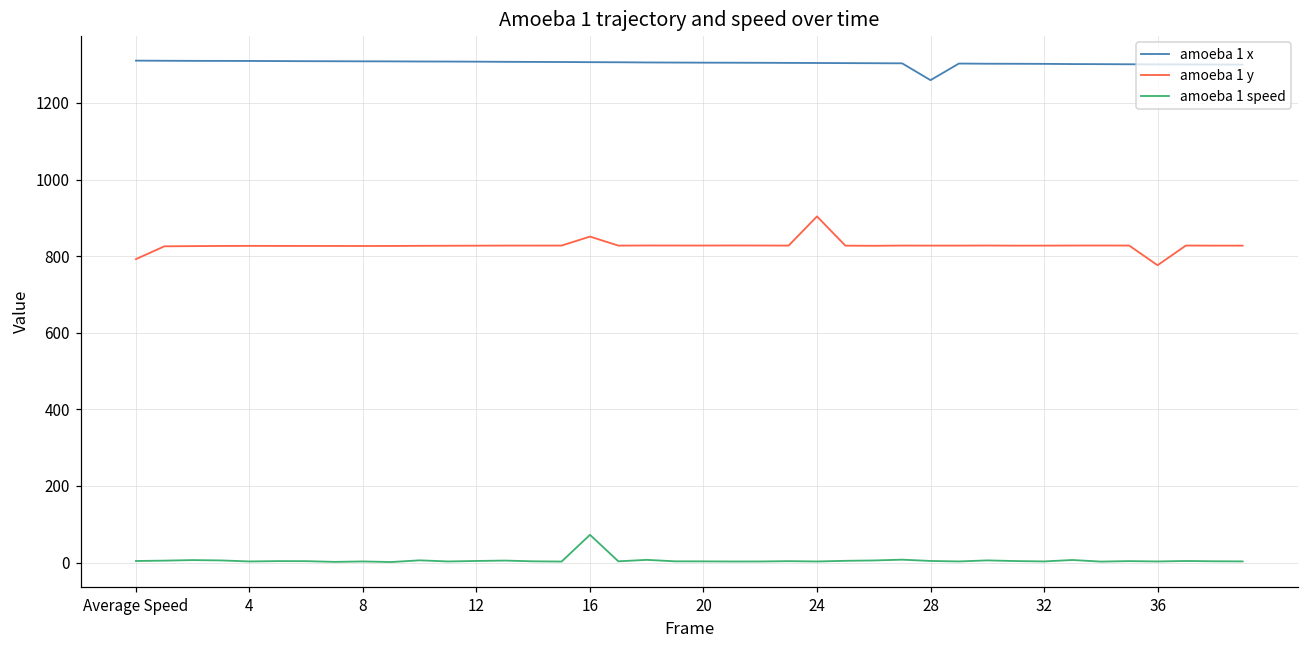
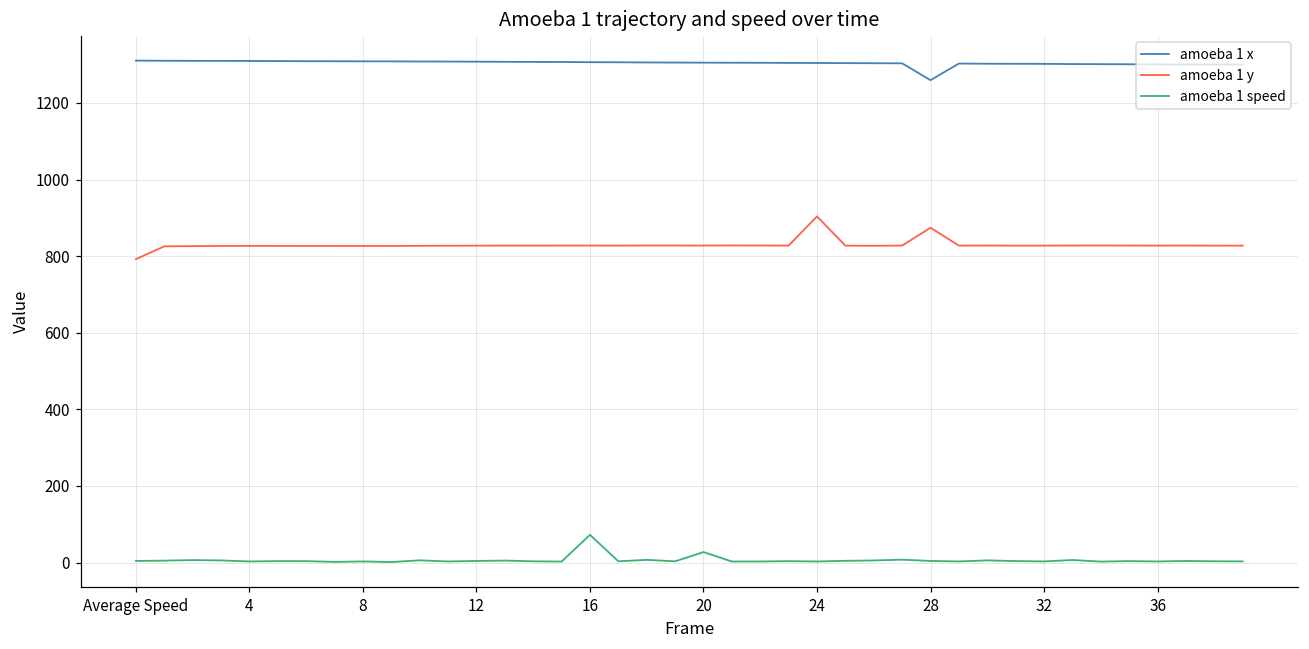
  {
    "amoeba 1 x": {
      "Average Speed": 1310,
      "4": 1310,
      "8": 1310,
      "12": 1310,
      "16": 1310,
      "20": 1310,
      "24": 1300,
      "28": 1260,
      "32": 1300
    },
    "amoeba 1 y": {
      "Average Speed": 790,
      "4": 830,
      "8": 830,
      "12": 830,
-     "16": 850,
+     "16": 830,
      "20": 830,
      "24": 900,
-     "28": 830,
+     "28": 870,
      "32": 830,
-     "36": 780
+     "36": 830
    },
    "amoeba 1 speed": {
      "Average Speed": 0,
      "4": 0,
      "8": 0,
      "12": 0,
      "16": 70,
-     "20": 0,
+     "20": 30,
      "24": 0,
      "28": 0,
      "32": 0,
      "36": 0
    }
  }
